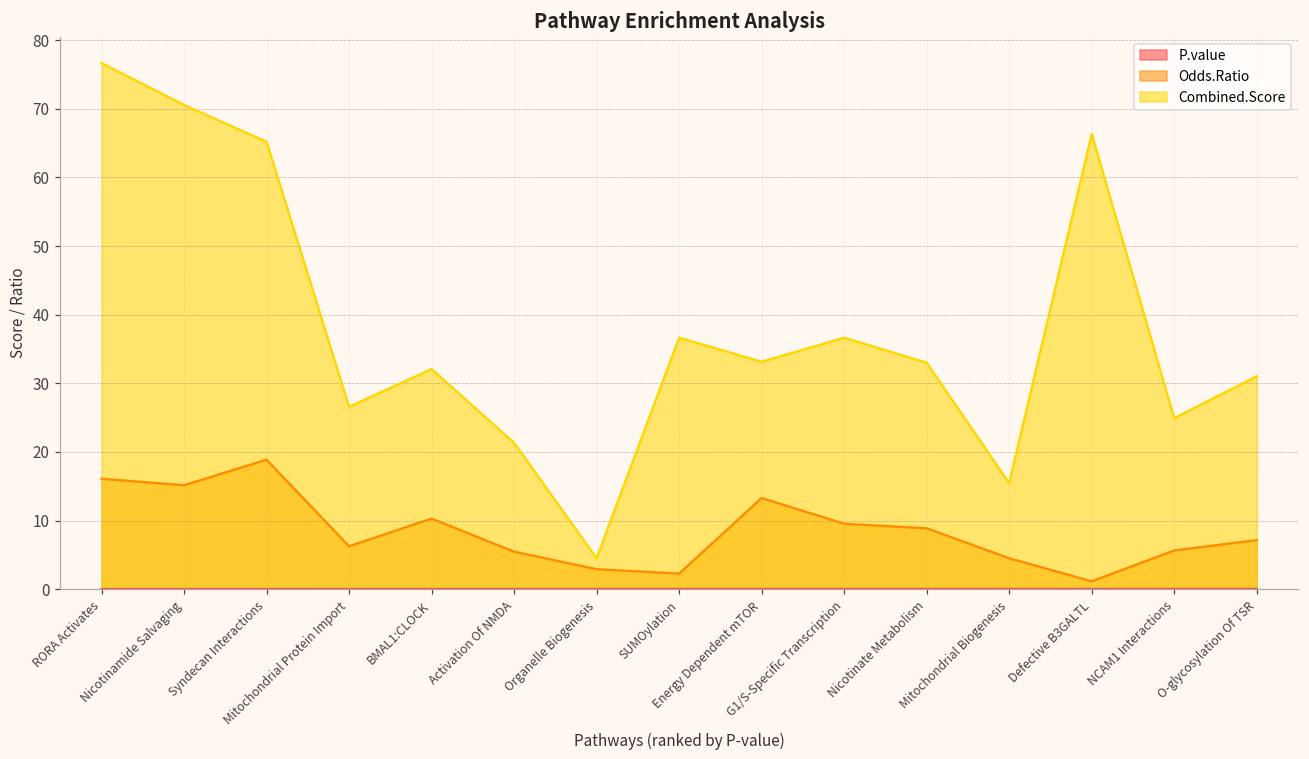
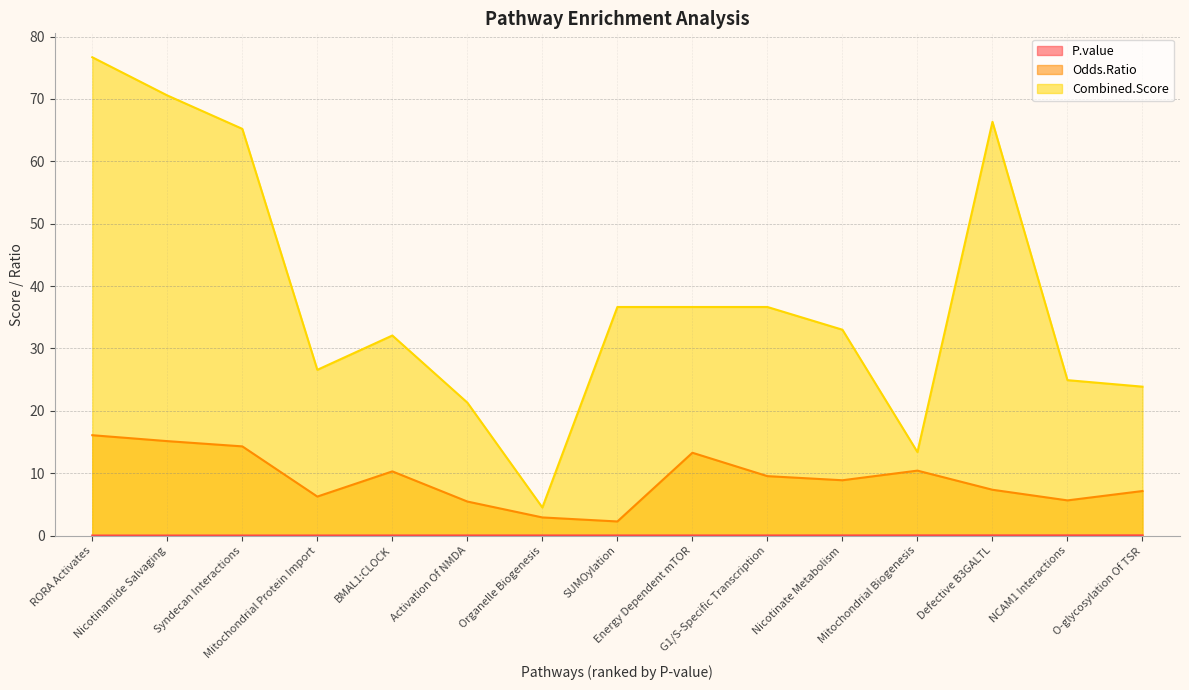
  {
    "P.value": {
      "RORA Activates": 0,
      "Nicotinamide Salvaging": 0,
      "Syndecan Interactions": 0,
      "Mitochondrial Protein Import": 0,
      "BMAL1:CLOCK": 0,
      "Activation Of NMDA": 0,
      "Organelle Biogenesis": 0,
      "SUMOylation": 0,
      "Energy Dependent mTOR": 0,
      "G1/S-Specific Transcription": 0,
      "Nicotinate Metabolism": 0,
      "Mitochondrial Biogenesis": 0,
      "Defective B3GALTL": 0,
      "NCAM1 Interactions": 0,
      "O-glycosylation Of TSR": 0
    },
    "Odds.Ratio": {
      "RORA Activates": 16,
      "Nicotinamide Salvaging": 15,
-     "Syndecan Interactions": 19,
+     "Syndecan Interactions": 14,
      "Mitochondrial Protein Import": 6,
      "BMAL1:CLOCK": 10,
      "Activation Of NMDA": 5,
      "Organelle Biogenesis": 3,
      "SUMOylation": 2,
      "Energy Dependent mTOR": 13,
      "G1/S-Specific Transcription": 10,
      "Nicotinate Metabolism": 9,
-     "Mitochondrial Biogenesis": 5,
-     "Defective B3GALTL": 1,
+     "Mitochondrial Biogenesis": 10,
+     "Defective B3GALTL": 7,
      "NCAM1 Interactions": 6,
      "O-glycosylation Of TSR": 7
    },
    "Combined.Score": {
      "RORA Activates": 77,
      "Nicotinamide Salvaging": 71,
      "Syndecan Interactions": 65,
      "Mitochondrial Protein Import": 27,
      "BMAL1:CLOCK": 32,
      "Activation Of NMDA": 21,
      "Organelle Biogenesis": 5,
      "SUMOylation": 37,
-     "Energy Dependent mTOR": 33,
+     "Energy Dependent mTOR": 37,
      "G1/S-Specific Transcription": 37,
      "Nicotinate Metabolism": 33,
-     "Mitochondrial Biogenesis": 15,
+     "Mitochondrial Biogenesis": 13,
      "Defective B3GALTL": 66,
      "NCAM1 Interactions": 25,
-     "O-glycosylation Of TSR": 31
+     "O-glycosylation Of TSR": 24
    }
  }
